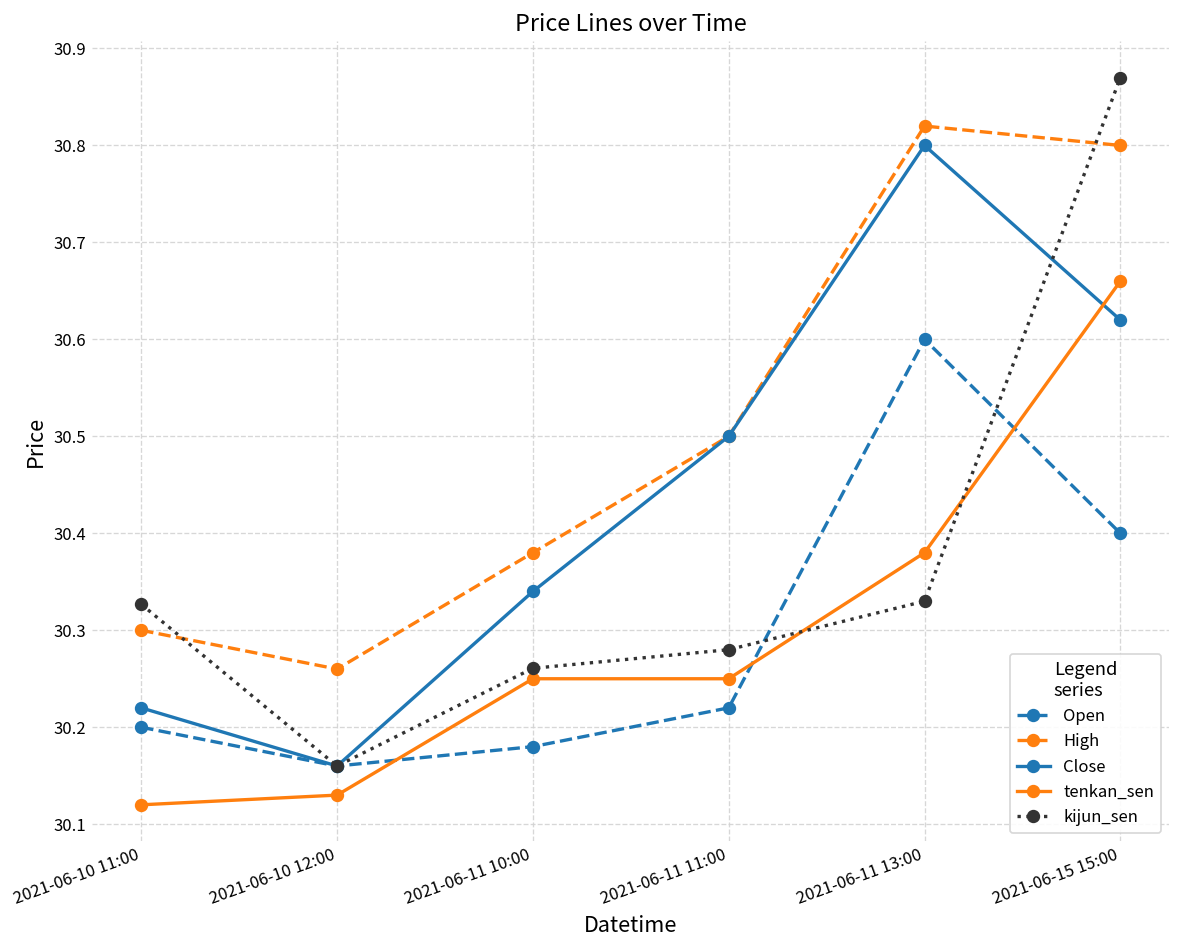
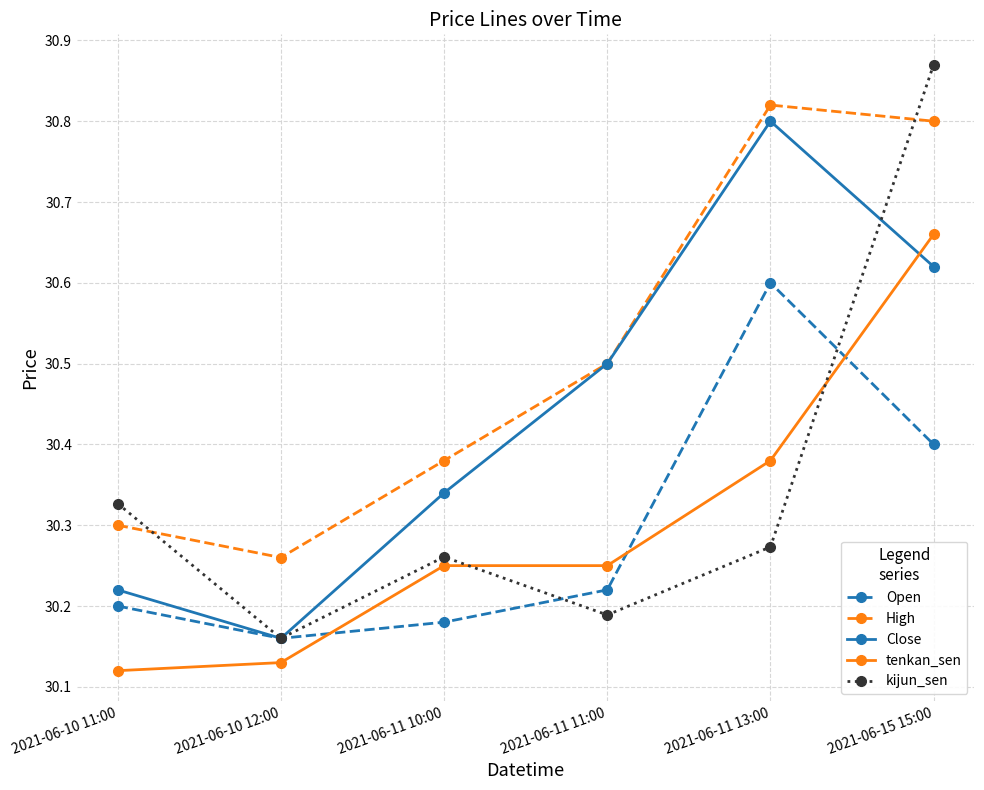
  {
    "kijun_sen": {
      "2021-06-10 11:00": 30.33,
      "2021-06-11 10:00": 30.26,
-     "2021-06-11 11:00": 30.28,
-     "2021-06-11 13:00": 30.33,
+     "2021-06-11 11:00": 30.19,
+     "2021-06-11 13:00": 30.27,
      "2021-06-15 15:00": 30.87
    }
  }
